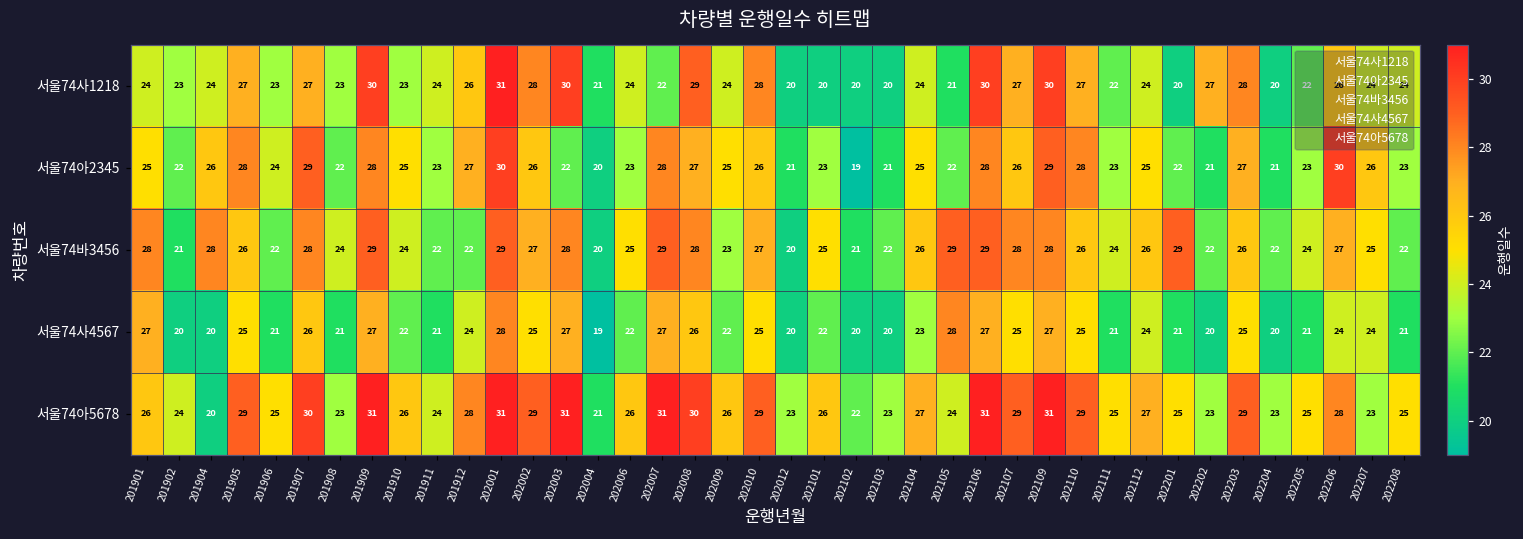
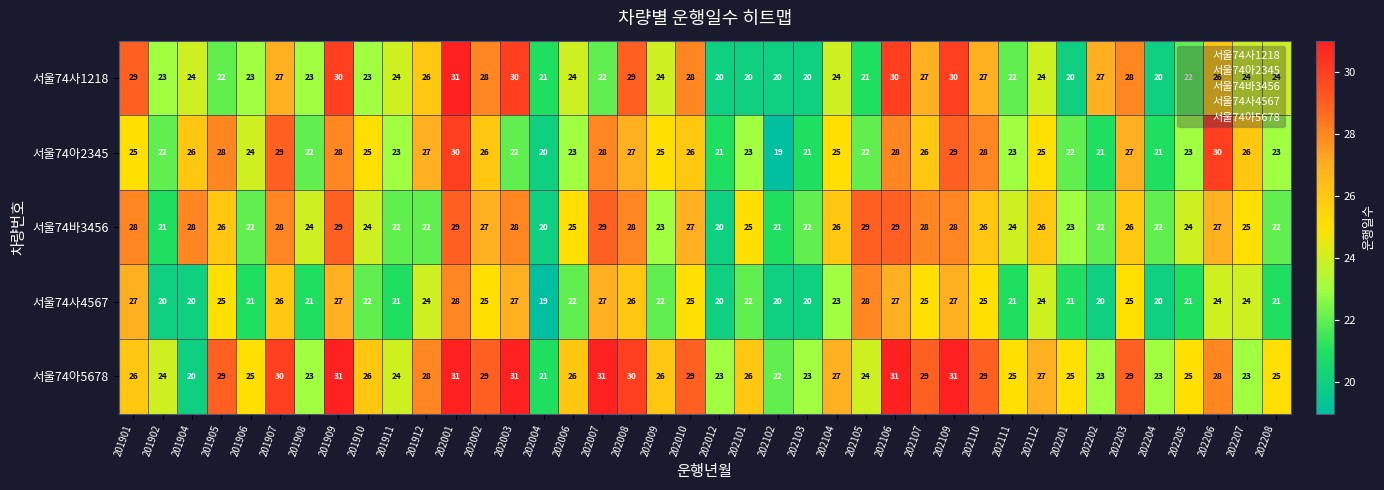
  {
    "서울74사1218": {
-     "201901": 24,
-     "201905": 27
+     "201901": 29,
+     "201905": 22
    },
    "서울74바3456": {
-     "202201": 29
+     "202201": 23
    }
  }
